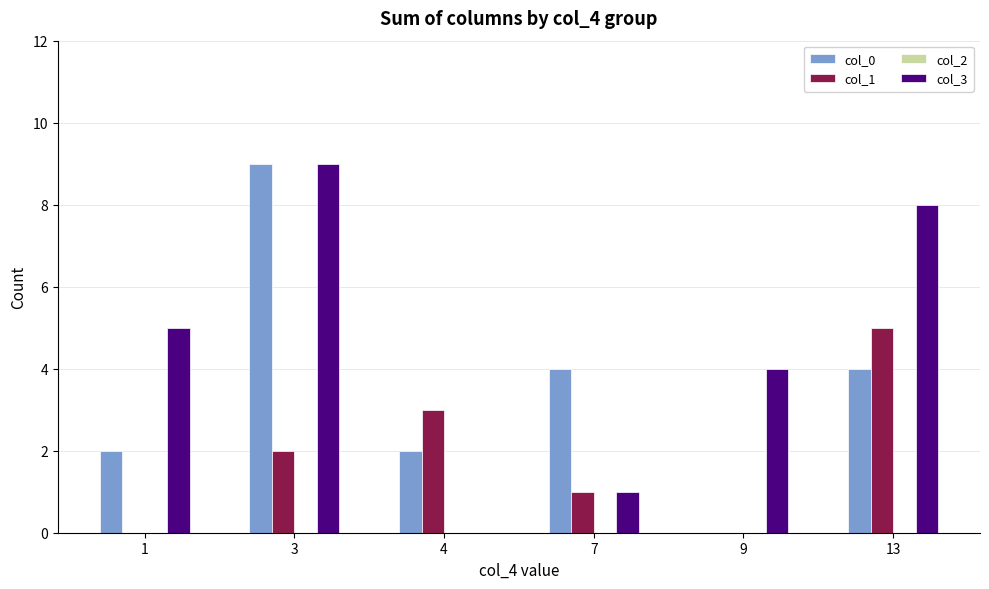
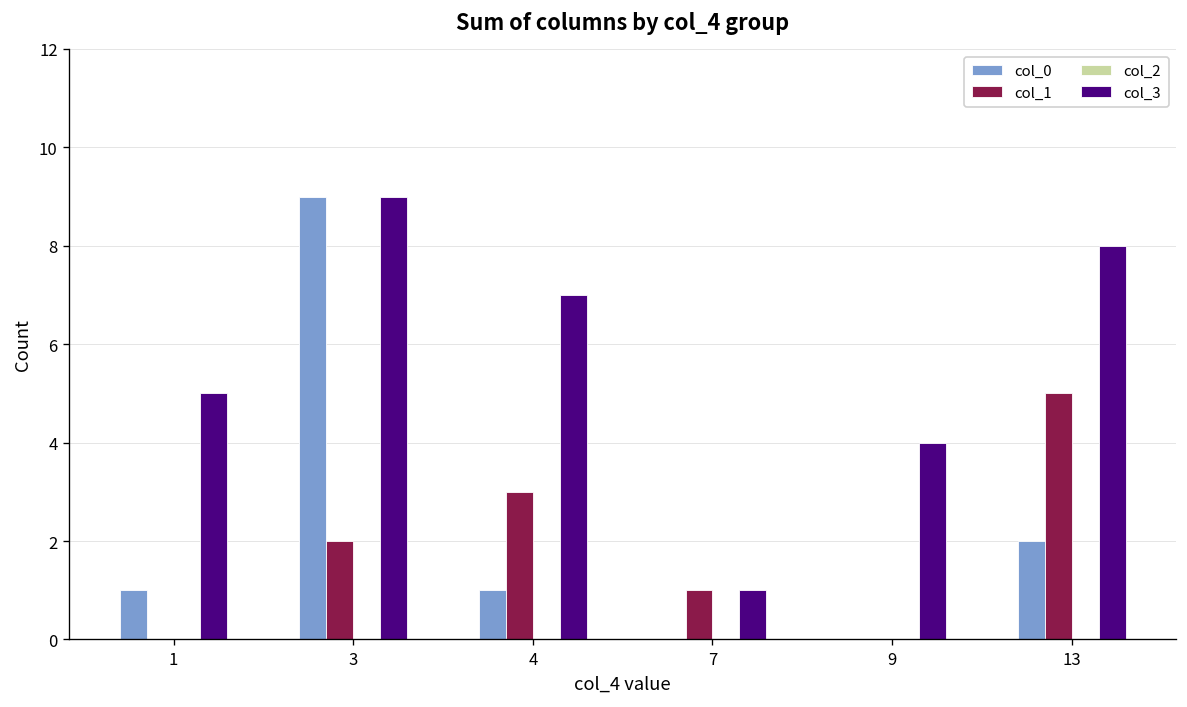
  {
    "col_0": {
-     "1": 2,
+     "1": 1,
      "3": 9,
-     "4": 2,
-     "7": 4,
+     "4": 1,
+     "7": 0,
      "9": 0,
-     "13": 4
+     "13": 2
    },
    "col_1": {
      "1": 0,
      "3": 2,
      "4": 3,
      "7": 1,
      "9": 0,
      "13": 5
    },
    "col_2": {
      "1": 0,
      "3": 0,
      "4": 0,
      "7": 0,
      "9": 0,
      "13": 0
    },
    "col_3": {
      "1": 5,
      "3": 9,
-     "4": 0,
+     "4": 7,
      "7": 1,
      "9": 4,
      "13": 8
    }
  }
